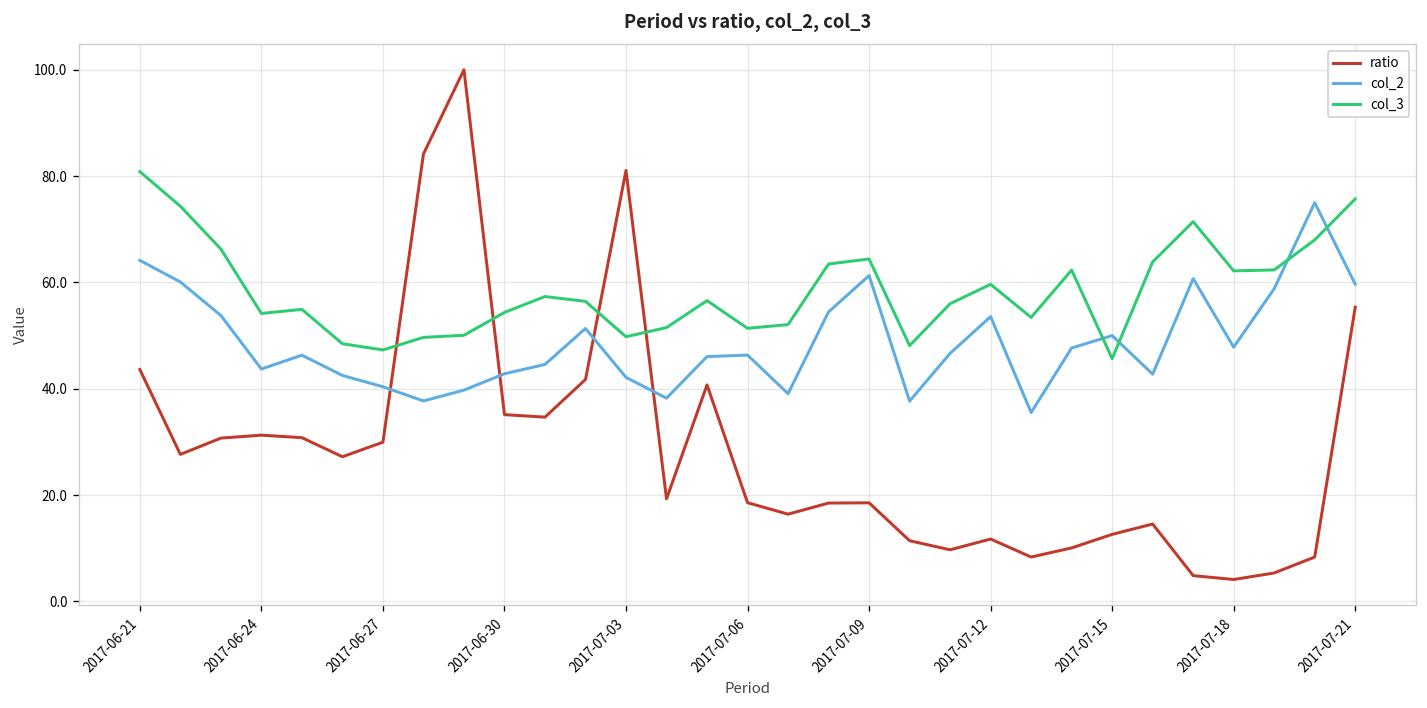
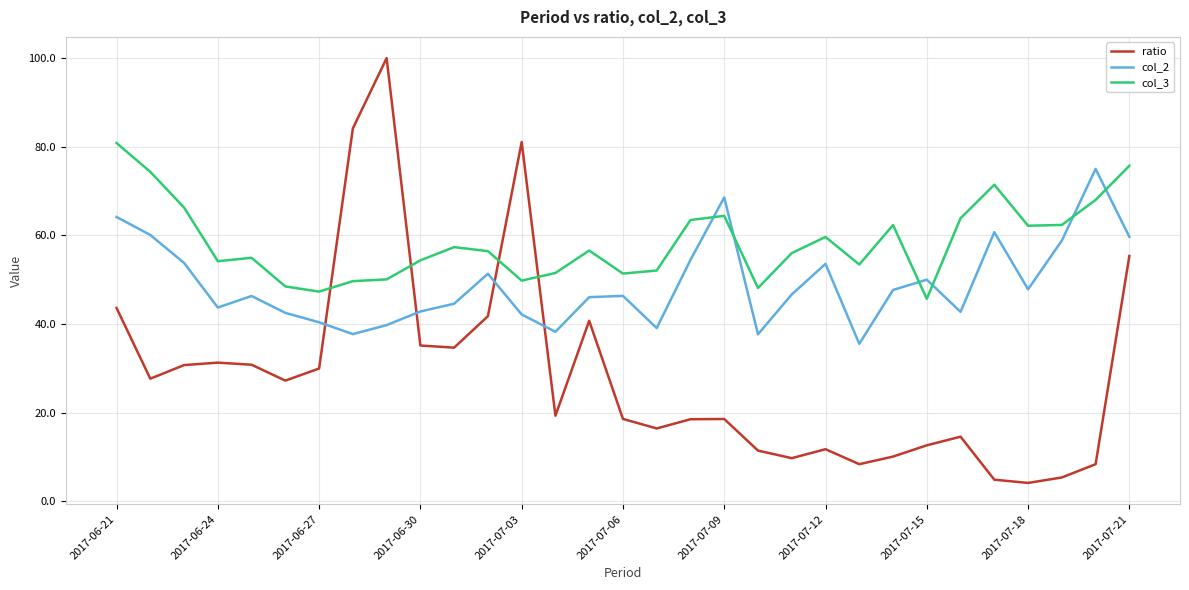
  {
    "ratio": {
      "2017-06-21": 44,
      "2017-06-24": 31,
      "2017-06-27": 30,
      "2017-06-30": 35,
      "2017-07-03": 81,
      "2017-07-06": 19,
      "2017-07-09": 19,
      "2017-07-12": 12,
      "2017-07-15": 13,
      "2017-07-18": 4,
      "2017-07-21": 55
    },
    "col_2": {
      "2017-06-21": 64,
      "2017-06-24": 44,
      "2017-06-27": 40,
      "2017-06-30": 43,
      "2017-07-03": 42,
      "2017-07-06": 46,
-     "2017-07-09": 61,
+     "2017-07-09": 69,
      "2017-07-12": 54,
      "2017-07-15": 50,
      "2017-07-18": 48,
      "2017-07-21": 60
    },
    "col_3": {
      "2017-06-21": 81,
      "2017-06-24": 54,
      "2017-06-27": 47,
      "2017-06-30": 54,
      "2017-07-03": 50,
      "2017-07-06": 51,
      "2017-07-09": 64,
      "2017-07-12": 60,
      "2017-07-15": 46,
      "2017-07-18": 62,
      "2017-07-21": 76
    }
  }
